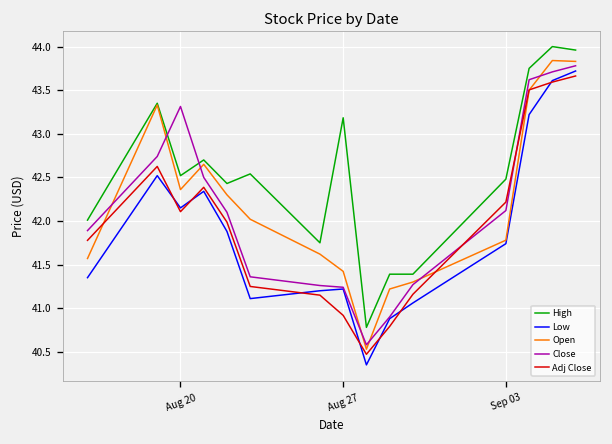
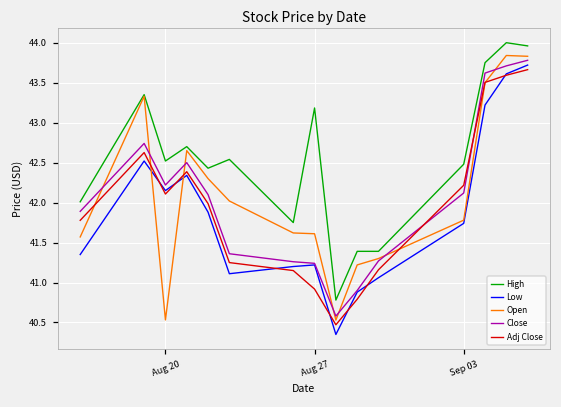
  {
    "High": {
      "Aug 20": 42.5,
      "Aug 27": 43.2,
      "Sep 03": 42.5
    },
    "Low": {
      "Aug 20": 42.2,
      "Sep 03": 41.7
    },
    "Open": {
-     "Aug 20": 42.4,
-     "Aug 27": 41.4,
+     "Aug 20": 40.5,
+     "Aug 27": 41.6,
      "Sep 03": 41.8
    },
    "Close": {
-     "Aug 20": 43.3,
+     "Aug 20": 42.2,
      "Sep 03": 42.1
    },
    "Adj Close": {
      "Aug 20": 42.1,
      "Aug 27": 40.9,
      "Sep 03": 42.2
    }
  }
